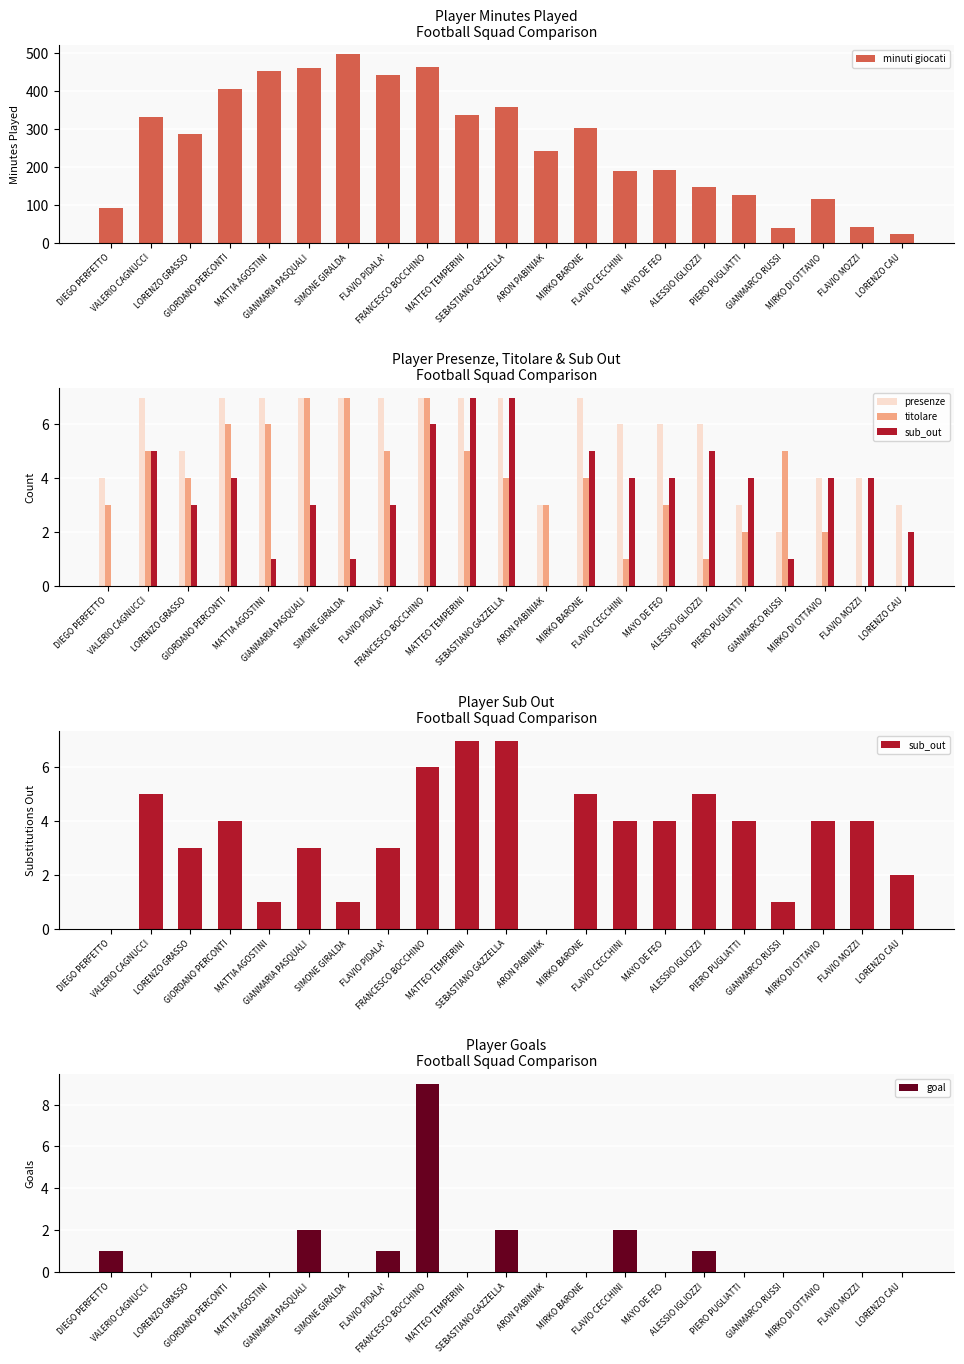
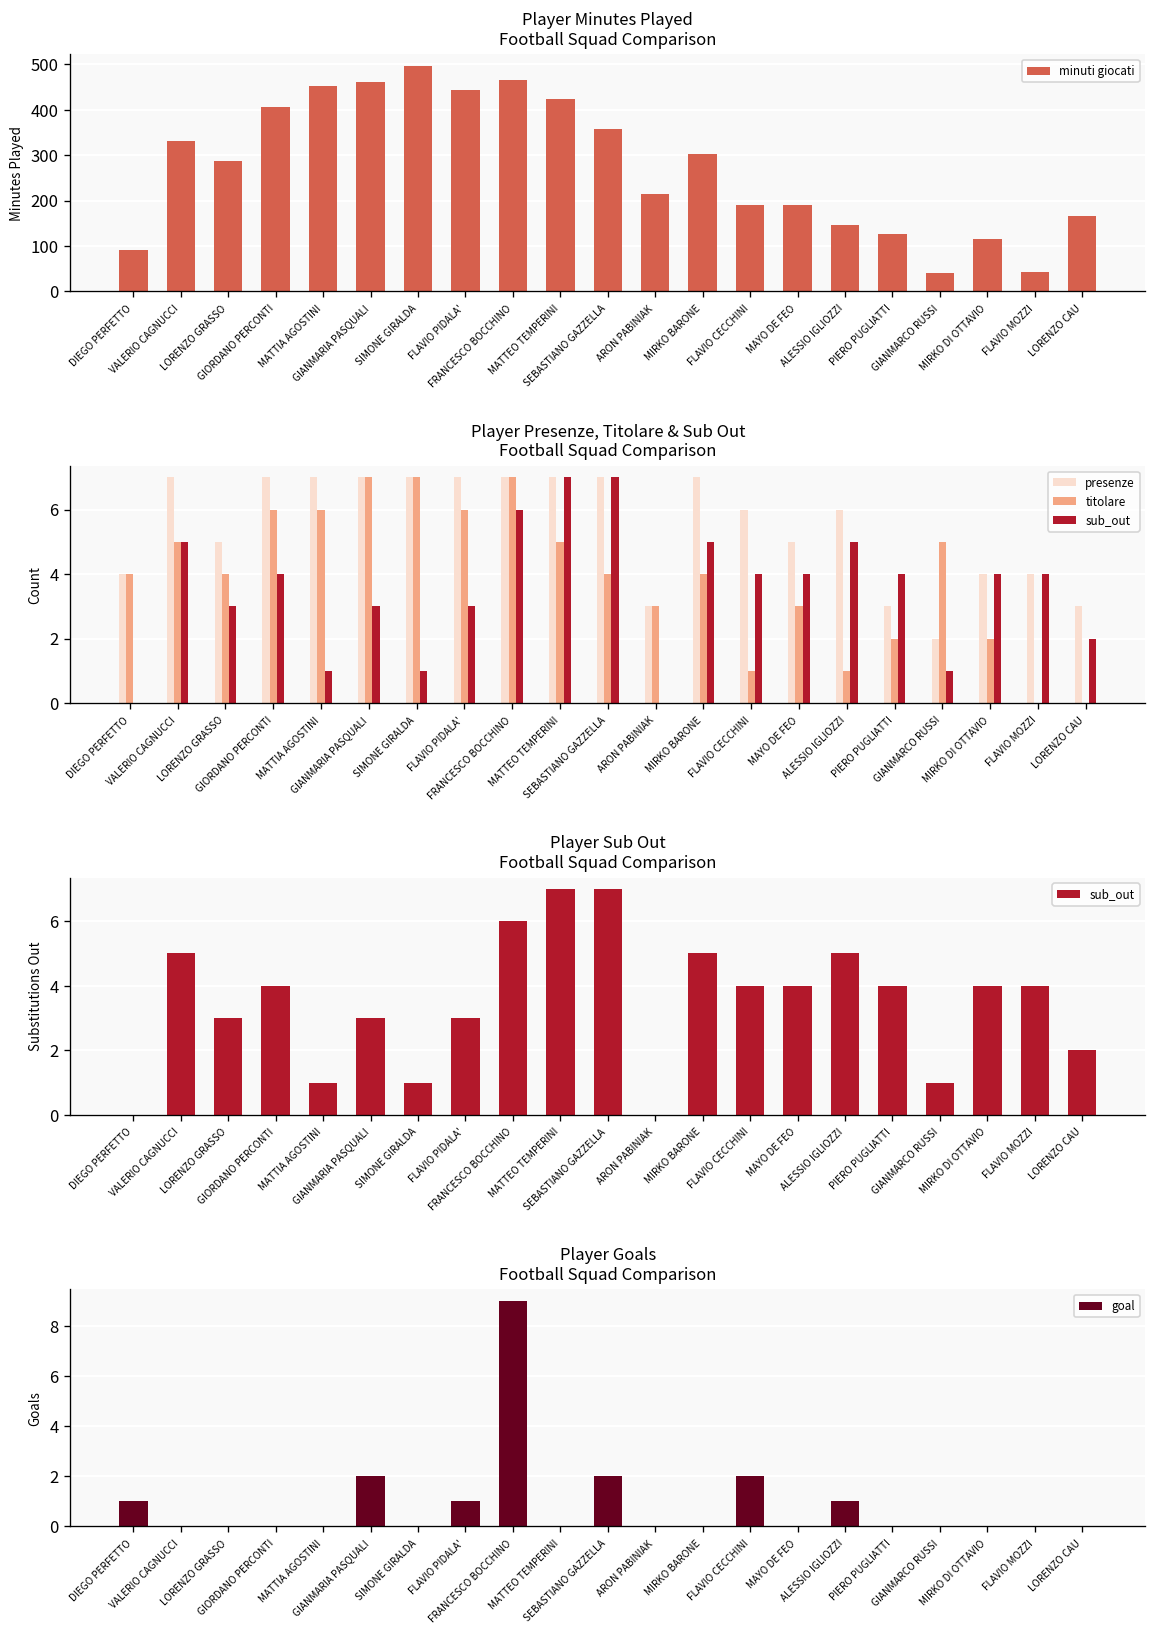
  {
    "Player Minutes Played Football Squad Comparison": {
      "DIEGO PERFETTO": 90,
      "VALERIO CAGNUCCI": 330,
      "LORENZO GRASSO": 290,
      "GIORDANO PERCONTI": 410,
      "MATTIA AGOSTINI": 450,
      "GIANMARIA PASQUALI": 460,
      "SIMONE GIRALDA": 500,
      "FLAVIO PIDALA'": 440,
      "FRANCESCO BOCCHINO": 470,
-     "MATTEO TEMPERINI": 340,
+     "MATTEO TEMPERINI": 420,
      "SEBASTIANO GAZZELLA": 360,
-     "ARON PABINIAK": 240,
+     "ARON PABINIAK": 220,
      "MIRKO BARONE": 300,
      "FLAVIO CECCHINI": 190,
      "MAYO DE FEO": 190,
      "ALESSIO IGLIOZZI": 150,
      "PIERO PUGLIATTI": 130,
      "GIANMARCO RUSSI": 40,
      "MIRKO DI OTTAVIO": 120,
      "FLAVIO MOZZI": 40,
-     "LORENZO CAU": 20
+     "LORENZO CAU": 170
    },
    "Player Presenze, Titolare & Sub Out Football Squad Comparison": {
      "presenze": {
        "DIEGO PERFETTO": 4,
        "VALERIO CAGNUCCI": 7,
        "LORENZO GRASSO": 5,
        "GIORDANO PERCONTI": 7,
        "MATTIA AGOSTINI": 7,
        "GIANMARIA PASQUALI": 7,
        "SIMONE GIRALDA": 7,
        "FLAVIO PIDALA'": 7,
        "FRANCESCO BOCCHINO": 7,
        "MATTEO TEMPERINI": 7,
        "SEBASTIANO GAZZELLA": 7,
        "ARON PABINIAK": 3,
        "MIRKO BARONE": 7,
        "FLAVIO CECCHINI": 6,
-       "MAYO DE FEO": 6,
+       "MAYO DE FEO": 5,
        "ALESSIO IGLIOZZI": 6,
        "PIERO PUGLIATTI": 3,
        "GIANMARCO RUSSI": 2,
        "MIRKO DI OTTAVIO": 4,
        "FLAVIO MOZZI": 4,
        "LORENZO CAU": 3
      },
      "titolare": {
-       "DIEGO PERFETTO": 3,
+       "DIEGO PERFETTO": 4,
        "VALERIO CAGNUCCI": 5,
        "LORENZO GRASSO": 4,
        "GIORDANO PERCONTI": 6,
        "MATTIA AGOSTINI": 6,
        "GIANMARIA PASQUALI": 7,
        "SIMONE GIRALDA": 7,
-       "FLAVIO PIDALA'": 5,
+       "FLAVIO PIDALA'": 6,
        "FRANCESCO BOCCHINO": 7,
        "MATTEO TEMPERINI": 5,
        "SEBASTIANO GAZZELLA": 4,
        "ARON PABINIAK": 3,
        "MIRKO BARONE": 4,
        "FLAVIO CECCHINI": 1,
        "MAYO DE FEO": 3,
        "ALESSIO IGLIOZZI": 1,
        "PIERO PUGLIATTI": 2,
        "GIANMARCO RUSSI": 5,
        "MIRKO DI OTTAVIO": 2,
        "FLAVIO MOZZI": 0,
        "LORENZO CAU": 0
      },
      "sub_out": {
        "DIEGO PERFETTO": 0,
        "VALERIO CAGNUCCI": 5,
        "LORENZO GRASSO": 3,
        "GIORDANO PERCONTI": 4,
        "MATTIA AGOSTINI": 1,
        "GIANMARIA PASQUALI": 3,
        "SIMONE GIRALDA": 1,
        "FLAVIO PIDALA'": 3,
        "FRANCESCO BOCCHINO": 6,
        "MATTEO TEMPERINI": 7,
        "SEBASTIANO GAZZELLA": 7,
        "ARON PABINIAK": 0,
        "MIRKO BARONE": 5,
        "FLAVIO CECCHINI": 4,
        "MAYO DE FEO": 4,
        "ALESSIO IGLIOZZI": 5,
        "PIERO PUGLIATTI": 4,
        "GIANMARCO RUSSI": 1,
        "MIRKO DI OTTAVIO": 4,
        "FLAVIO MOZZI": 4,
        "LORENZO CAU": 2
      }
    },
    "Player Sub Out Football Squad Comparison": {
      "DIEGO PERFETTO": 0.0,
      "VALERIO CAGNUCCI": 5.0,
      "LORENZO GRASSO": 3.0,
      "GIORDANO PERCONTI": 4.0,
      "MATTIA AGOSTINI": 1.0,
      "GIANMARIA PASQUALI": 3.0,
      "SIMONE GIRALDA": 1.0,
      "FLAVIO PIDALA'": 3.0,
      "FRANCESCO BOCCHINO": 6.0,
      "MATTEO TEMPERINI": 7.0,
      "SEBASTIANO GAZZELLA": 7.0,
      "ARON PABINIAK": 0.0,
      "MIRKO BARONE": 5.0,
      "FLAVIO CECCHINI": 4.0,
      "MAYO DE FEO": 4.0,
      "ALESSIO IGLIOZZI": 5.0,
      "PIERO PUGLIATTI": 4.0,
      "GIANMARCO RUSSI": 1.0,
      "MIRKO DI OTTAVIO": 4.0,
      "FLAVIO MOZZI": 4.0,
      "LORENZO CAU": 2.0
    },
    "Player Goals Football Squad Comparison": {
      "DIEGO PERFETTO": 1.0,
      "VALERIO CAGNUCCI": 0.0,
      "LORENZO GRASSO": 0.0,
      "GIORDANO PERCONTI": 0.0,
      "MATTIA AGOSTINI": 0.0,
      "GIANMARIA PASQUALI": 2.0,
      "SIMONE GIRALDA": 0.0,
      "FLAVIO PIDALA'": 1.0,
      "FRANCESCO BOCCHINO": 9.0,
      "MATTEO TEMPERINI": 0.0,
      "SEBASTIANO GAZZELLA": 2.0,
      "ARON PABINIAK": 0.0,
      "MIRKO BARONE": 0.0,
      "FLAVIO CECCHINI": 2.0,
      "MAYO DE FEO": 0.0,
      "ALESSIO IGLIOZZI": 1.0,
      "PIERO PUGLIATTI": 0.0,
      "GIANMARCO RUSSI": 0.0,
      "MIRKO DI OTTAVIO": 0.0,
      "FLAVIO MOZZI": 0.0,
      "LORENZO CAU": 0.0
    }
  }
